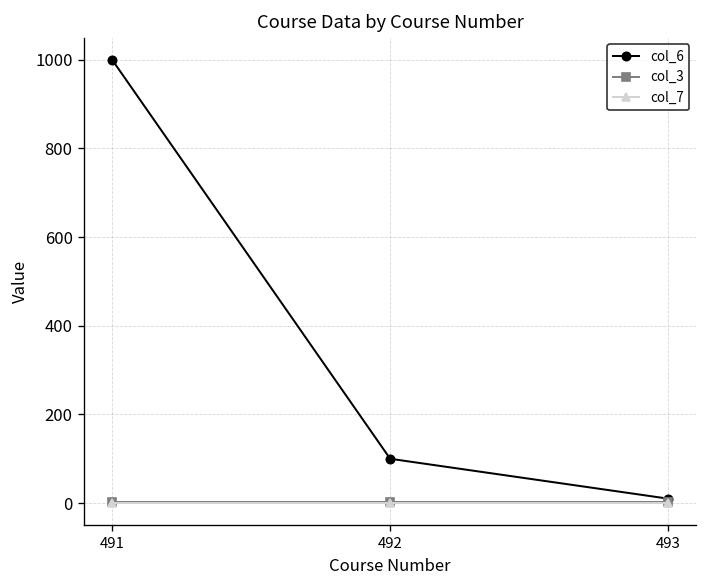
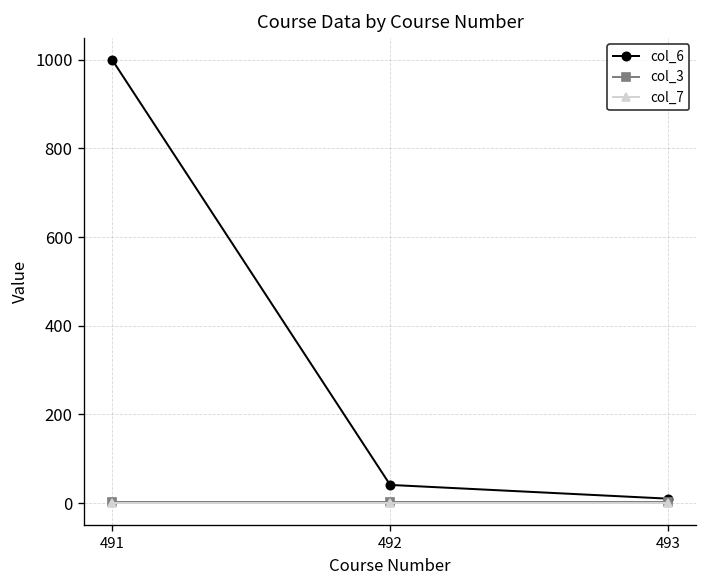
  {
    "col_6": {
      "491": 1000,
-     "492": 100
+     "492": 40
    }
  }
